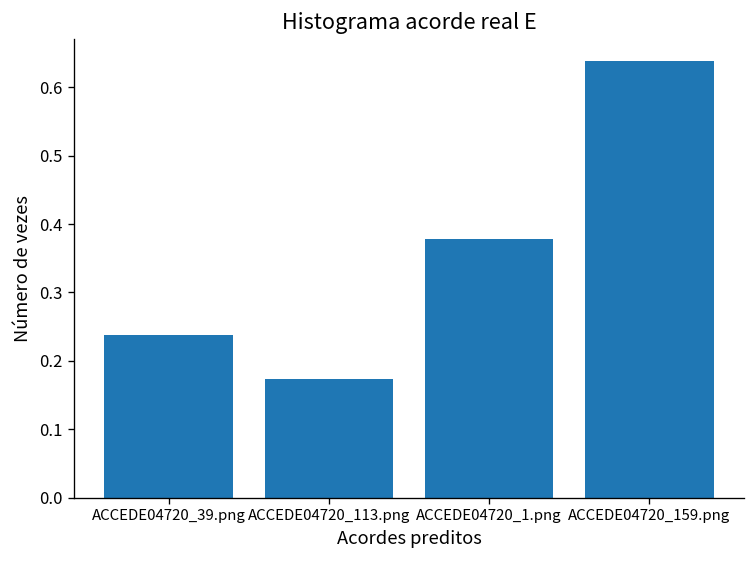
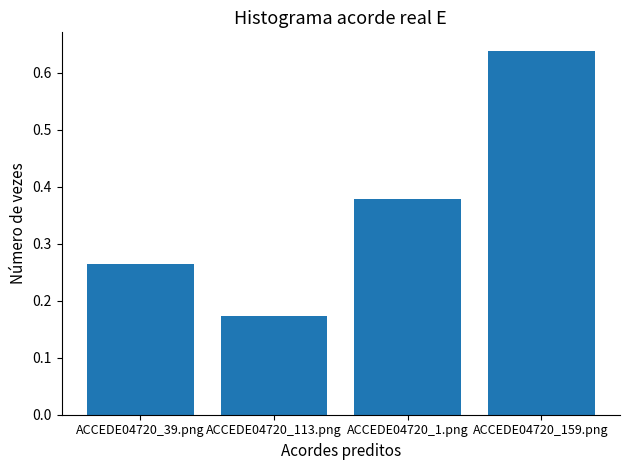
  {
-   "ACCEDE04720_39.png": 0.24,
+   "ACCEDE04720_39.png": 0.26,
    "ACCEDE04720_113.png": 0.17,
    "ACCEDE04720_1.png": 0.38,
    "ACCEDE04720_159.png": 0.64
  }
